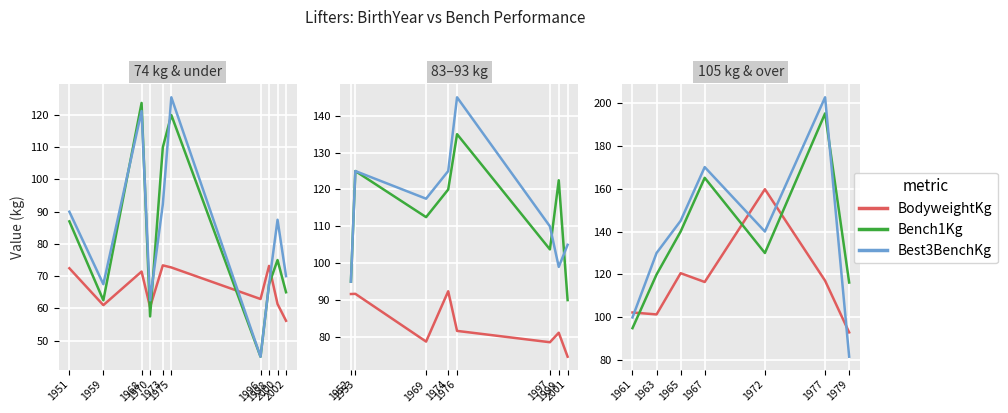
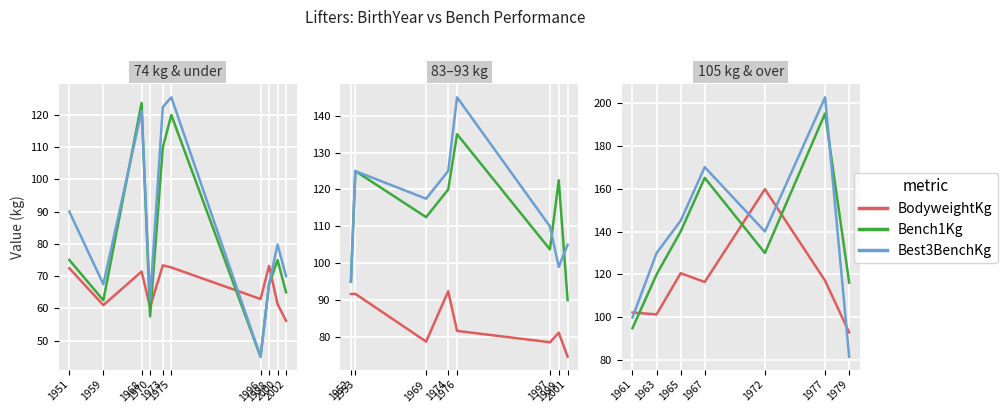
  {
    "74 kg & under": {
      "BodyweightKg": {
        "1951": 72,
        "1959": 61,
        "1968": 71,
        "1970": 60,
        "1973": 73,
        "1975": 73,
        "1996": 63,
        "1998": 73,
        "2000": 61,
        "2002": 56
      },
      "Bench1Kg": {
-       "1951": 87,
+       "1951": 75,
        "1959": 63,
        "1968": 124,
        "1970": 58,
        "1973": 110,
        "1975": 120,
        "2000": 75,
        "2002": 65
      },
      "Best3BenchKg": {
        "1951": 90,
        "1959": 68,
        "1968": 121,
        "1970": 63,
-       "1973": 92,
+       "1973": 123,
        "1975": 126,
-       "2000": 88,
+       "2000": 80,
        "2002": 70
      }
    },
    "83–93 kg": {
      "BodyweightKg": {
        "1952": 92,
        "1953": 92,
        "1969": 79,
        "1974": 92,
        "1976": 82,
        "1997": 79,
        "1999": 81,
        "2001": 75
      },
      "Bench1Kg": {
        "1969": 113,
        "1974": 120,
        "1976": 135,
        "1997": 104,
        "1999": 123,
        "2001": 90
      },
      "Best3BenchKg": {
        "1969": 118,
        "1974": 125,
        "1976": 145,
        "1997": 110,
        "1999": 99,
        "2001": 105
      }
    },
    "105 kg & over": {
      "BodyweightKg": {
        "1961": 102,
        "1963": 101,
        "1965": 121,
        "1967": 117,
        "1972": 160,
        "1977": 117,
        "1979": 93
      },
      "Bench1Kg": {
        "1961": 95,
        "1963": 120,
        "1965": 140,
        "1967": 165,
        "1972": 130,
        "1977": 195,
        "1979": 116
      },
      "Best3BenchKg": {
        "1961": 100,
        "1963": 130,
        "1965": 145,
        "1967": 170,
        "1972": 140,
        "1977": 203,
        "1979": 82
      }
    }
  }
